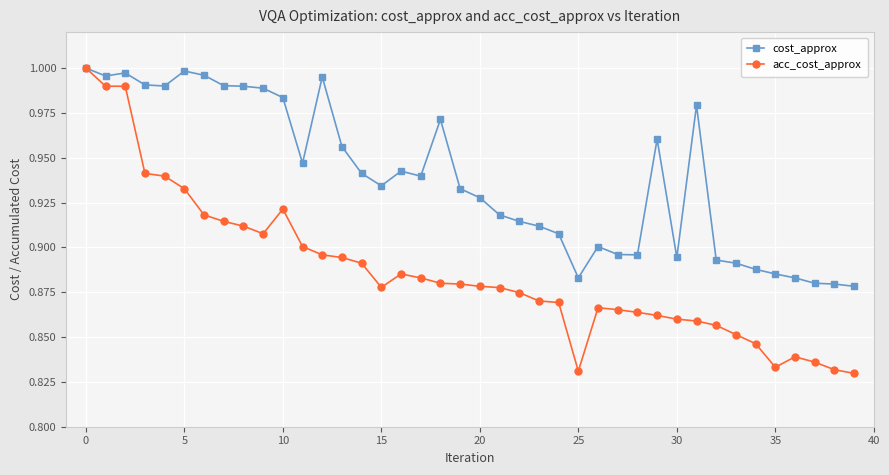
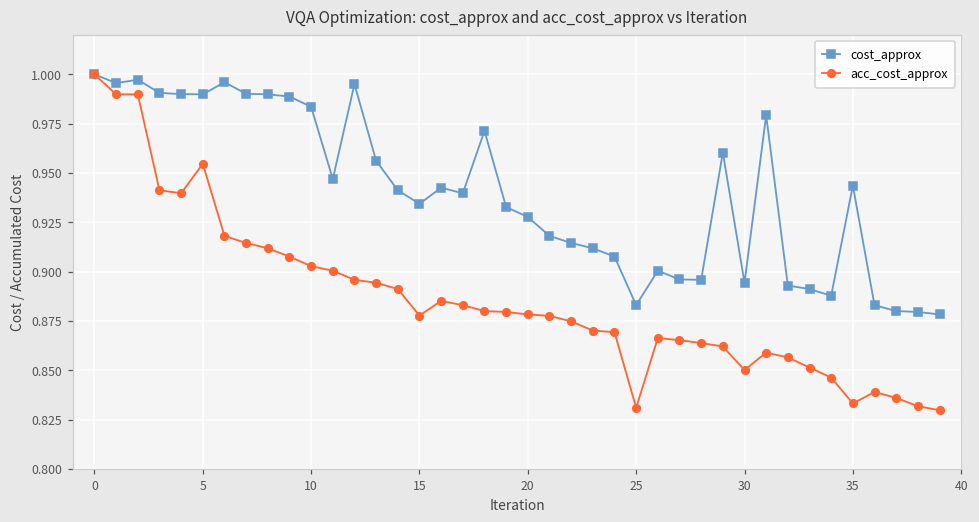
  {
    "cost_approx": {
-     "5": 0.998,
+     "5": 0.990,
      "10": 0.984,
      "15": 0.934,
      "20": 0.928,
      "25": 0.883,
      "30": 0.894,
-     "35": 0.885
+     "35": 0.944
    },
    "acc_cost_approx": {
-     "5": 0.933,
-     "10": 0.921,
+     "5": 0.955,
+     "10": 0.903,
      "15": 0.878,
      "20": 0.878,
      "25": 0.831,
-     "30": 0.860,
+     "30": 0.850,
      "35": 0.833
    }
  }
